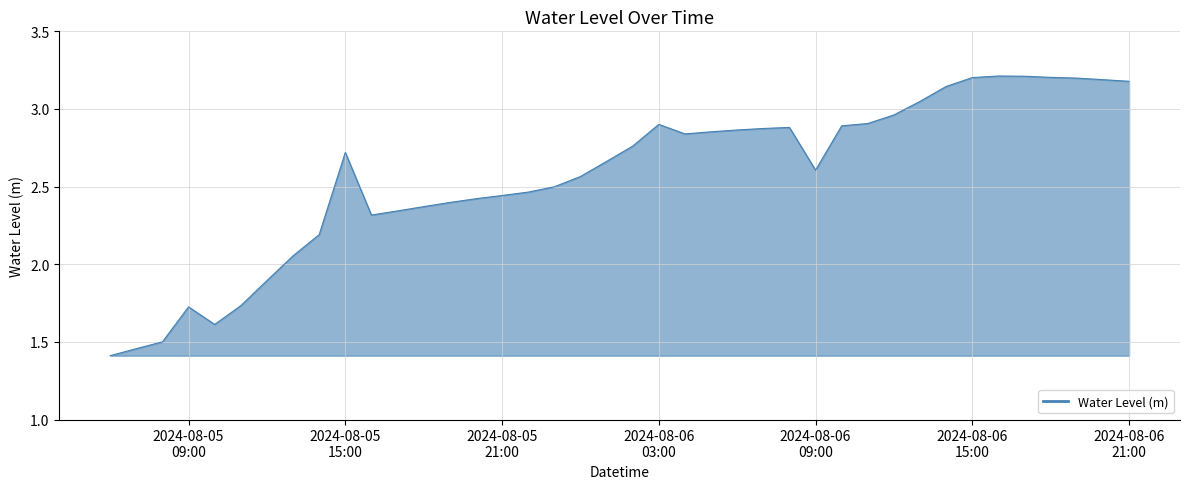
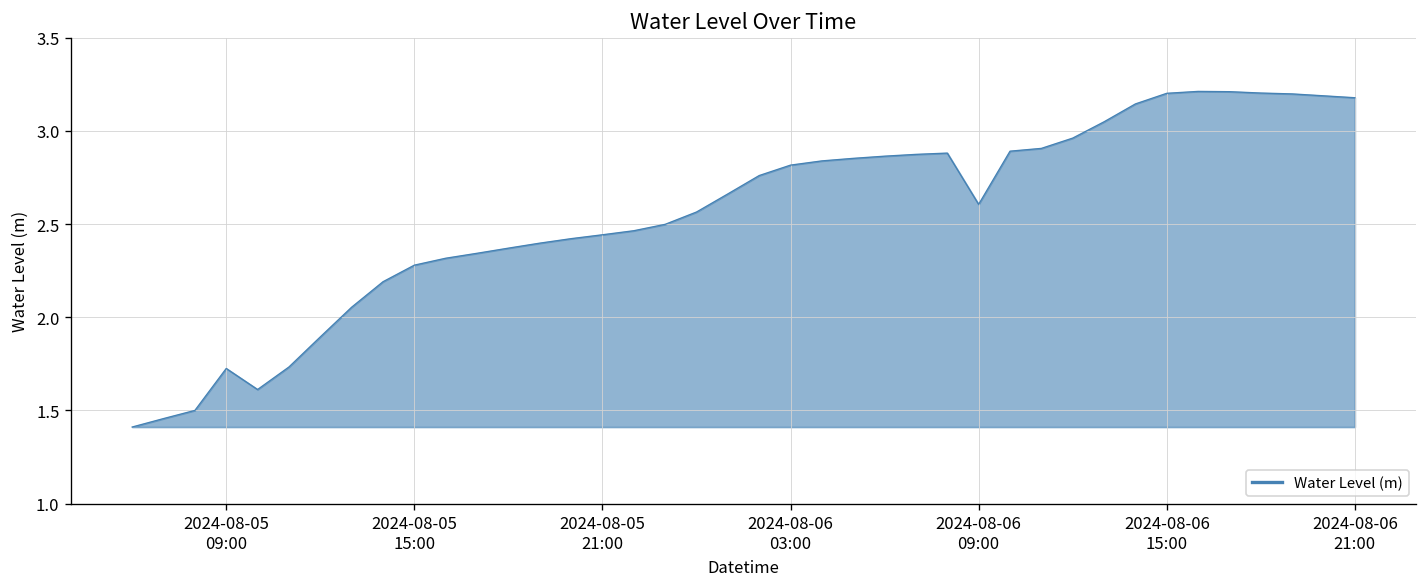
  {
    "2024-08-05 09:00": 1.73,
-   "2024-08-05 15:00": 2.72,
+   "2024-08-05 15:00": 2.28,
    "2024-08-05 21:00": 2.44,
-   "2024-08-06 03:00": 2.90,
+   "2024-08-06 03:00": 2.82,
    "2024-08-06 09:00": 2.61,
    "2024-08-06 15:00": 3.20,
    "2024-08-06 21:00": 3.18
  }
